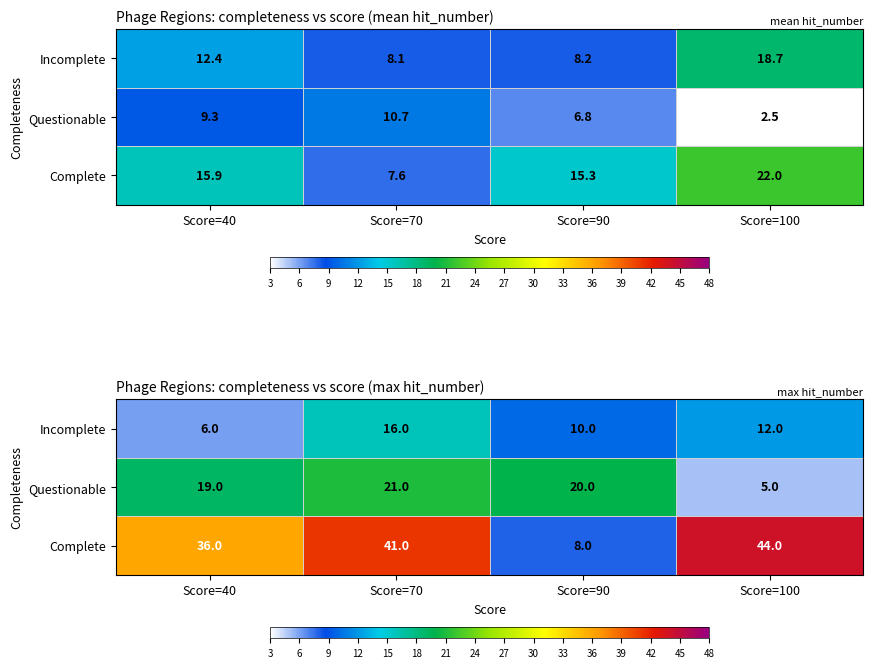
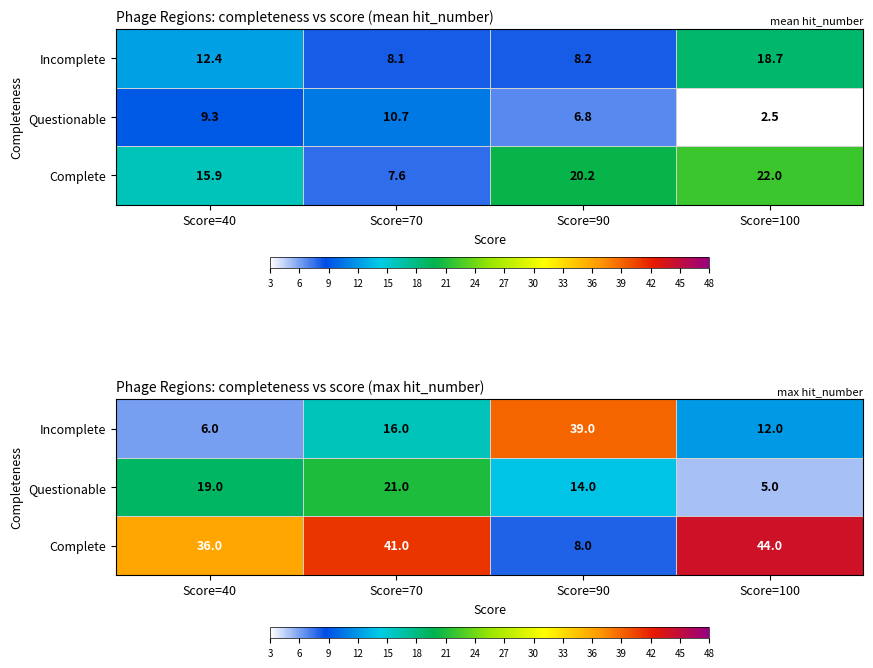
  {
    "Phage Regions: completeness vs score (mean hit_number)": {
      "Incomplete": {
        "Score=40": 12.4,
        "Score=70": 8.1,
        "Score=90": 8.2,
        "Score=100": 18.7
      },
      "Questionable": {
        "Score=40": 9.3,
        "Score=70": 10.7,
        "Score=90": 6.8,
        "Score=100": 2.5
      },
      "Complete": {
        "Score=40": 15.9,
        "Score=70": 7.6,
-       "Score=90": 15.3,
+       "Score=90": 20.2,
        "Score=100": 22.0
      }
    },
    "Phage Regions: completeness vs score (max hit_number)": {
      "Incomplete": {
        "Score=40": 6.0,
        "Score=70": 16.0,
-       "Score=90": 10.0,
+       "Score=90": 39.0,
        "Score=100": 12.0
      },
      "Questionable": {
        "Score=40": 19.0,
        "Score=70": 21.0,
-       "Score=90": 20.0,
+       "Score=90": 14.0,
        "Score=100": 5.0
      },
      "Complete": {
        "Score=40": 36.0,
        "Score=70": 41.0,
        "Score=90": 8.0,
        "Score=100": 44.0
      }
    }
  }
